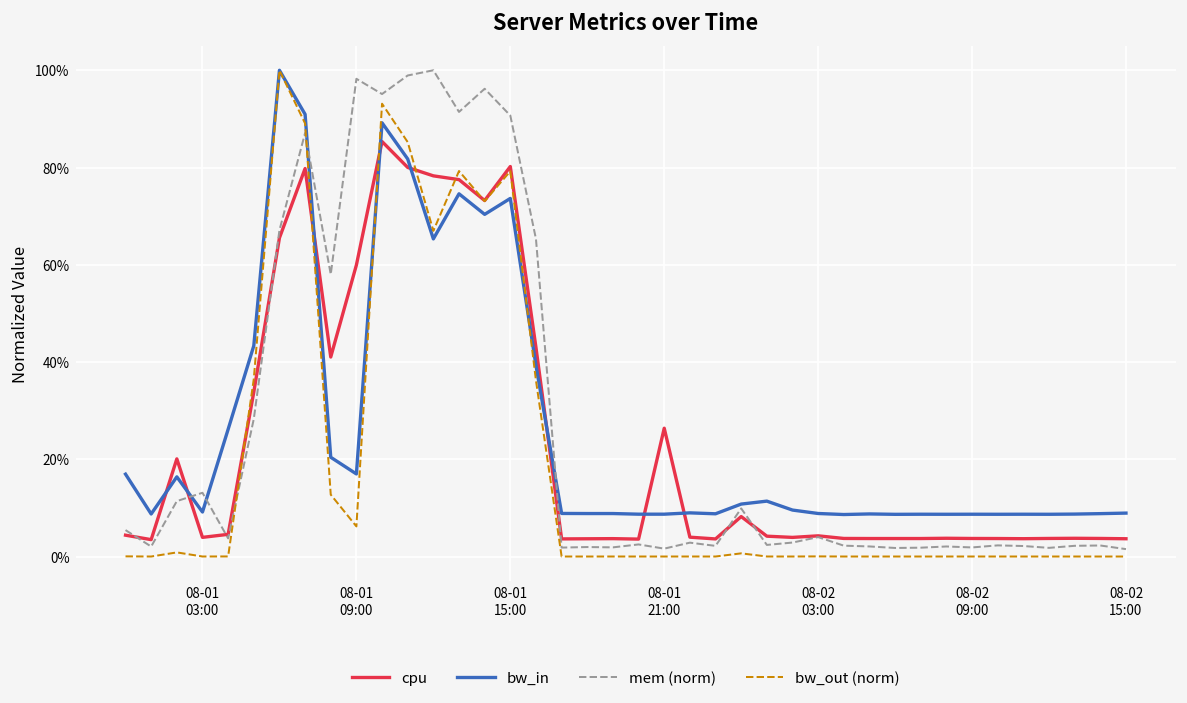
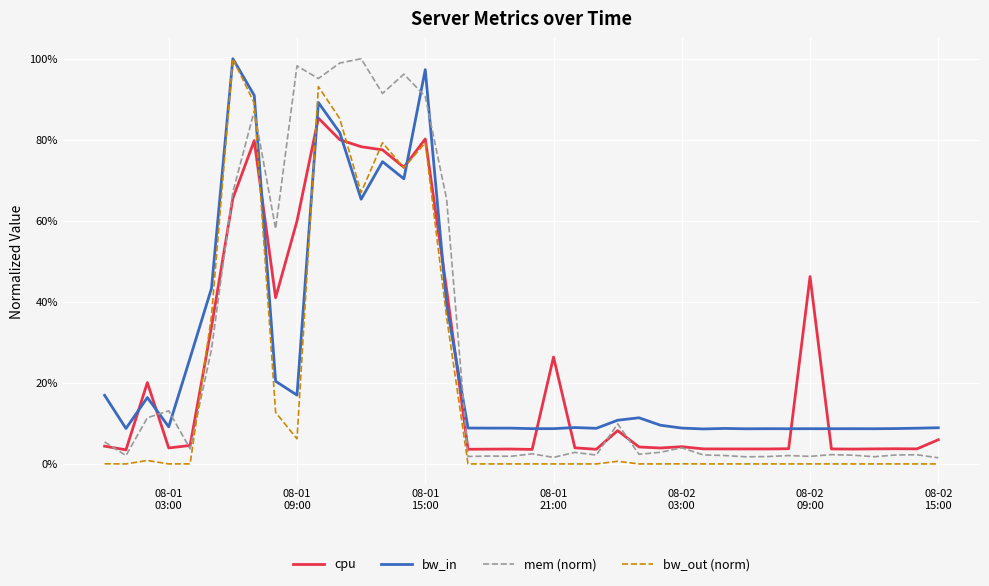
  {
    "cpu": {
      "08-01 03:00": "4%",
      "08-01 09:00": "60%",
      "08-01 15:00": "80%",
      "08-01 21:00": "26%",
-     "08-02 09:00": "4%",
-     "08-02 15:00": "4%"
+     "08-02 09:00": "46%",
+     "08-02 15:00": "6%"
    },
    "bw_in": {
      "08-01 03:00": "9%",
      "08-01 09:00": "17%",
-     "08-01 15:00": "74%",
+     "08-01 15:00": "97%",
      "08-01 21:00": "9%",
      "08-02 03:00": "9%",
      "08-02 09:00": "9%",
      "08-02 15:00": "9%"
    },
    "mem (norm)": {
      "08-01 03:00": "13%",
      "08-01 09:00": "98%",
      "08-01 15:00": "91%",
      "08-01 21:00": "2%",
      "08-02 09:00": "2%",
      "08-02 15:00": "2%"
    },
    "bw_out (norm)": {
      "08-01 03:00": "0%",
      "08-01 09:00": "6%",
      "08-01 15:00": "79%",
      "08-01 21:00": "0%",
      "08-02 03:00": "0%",
      "08-02 09:00": "0%",
      "08-02 15:00": "0%"
    }
  }
